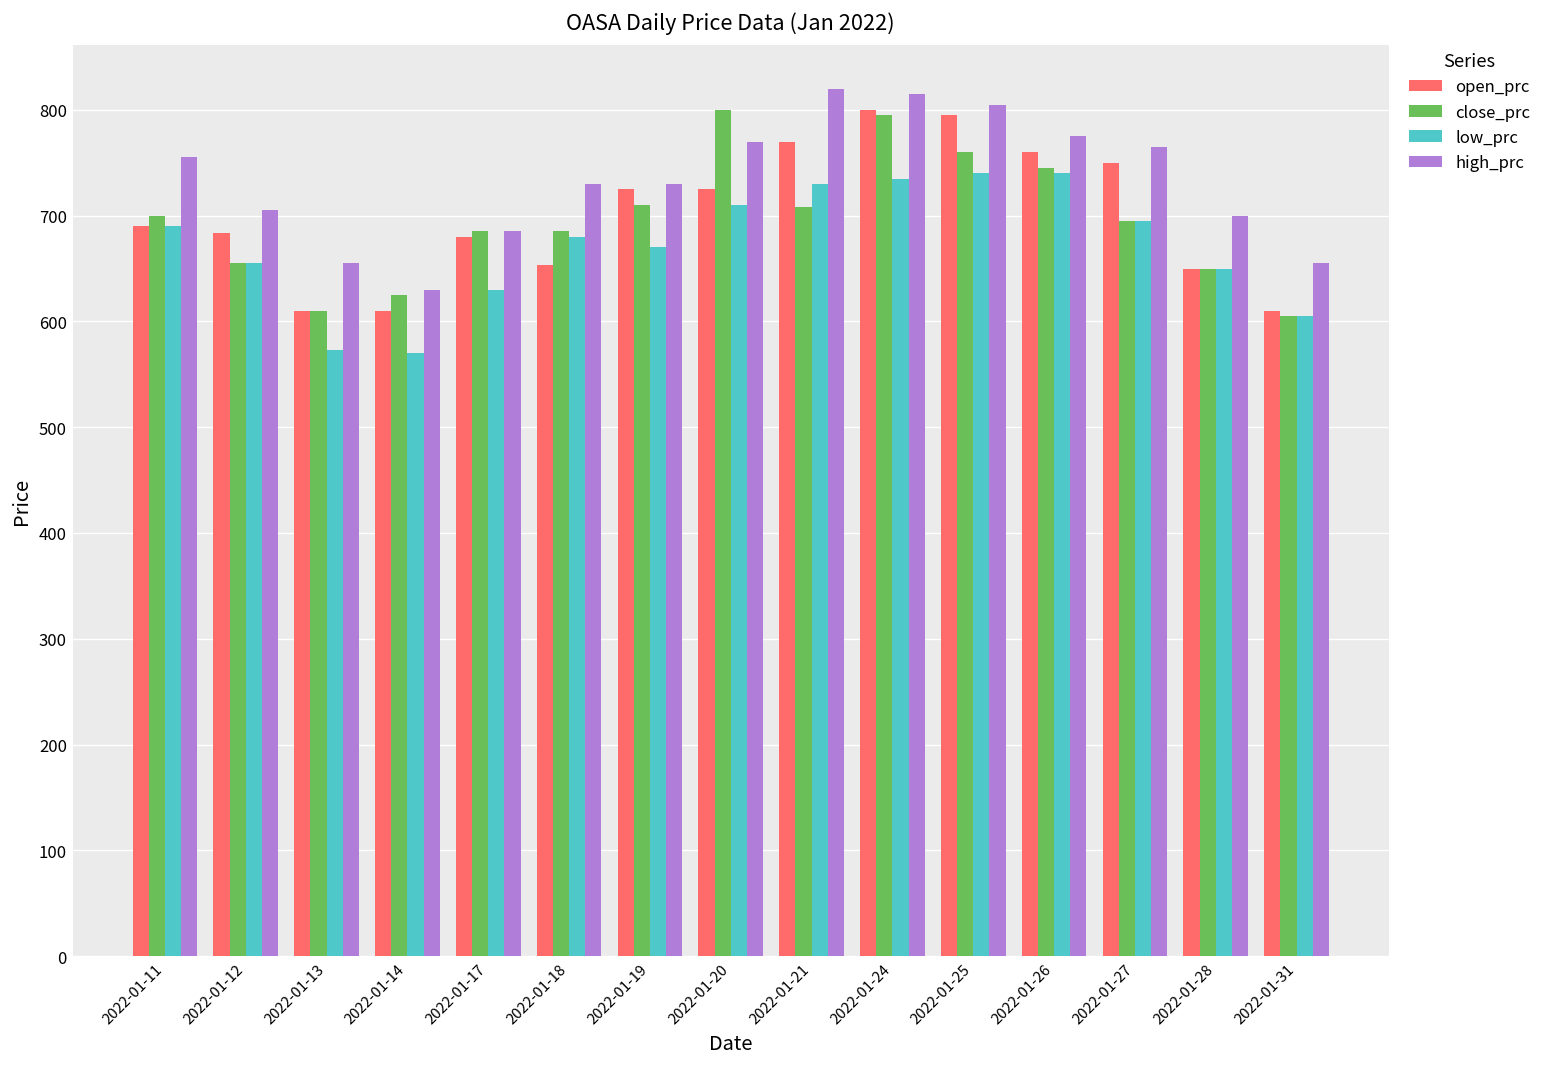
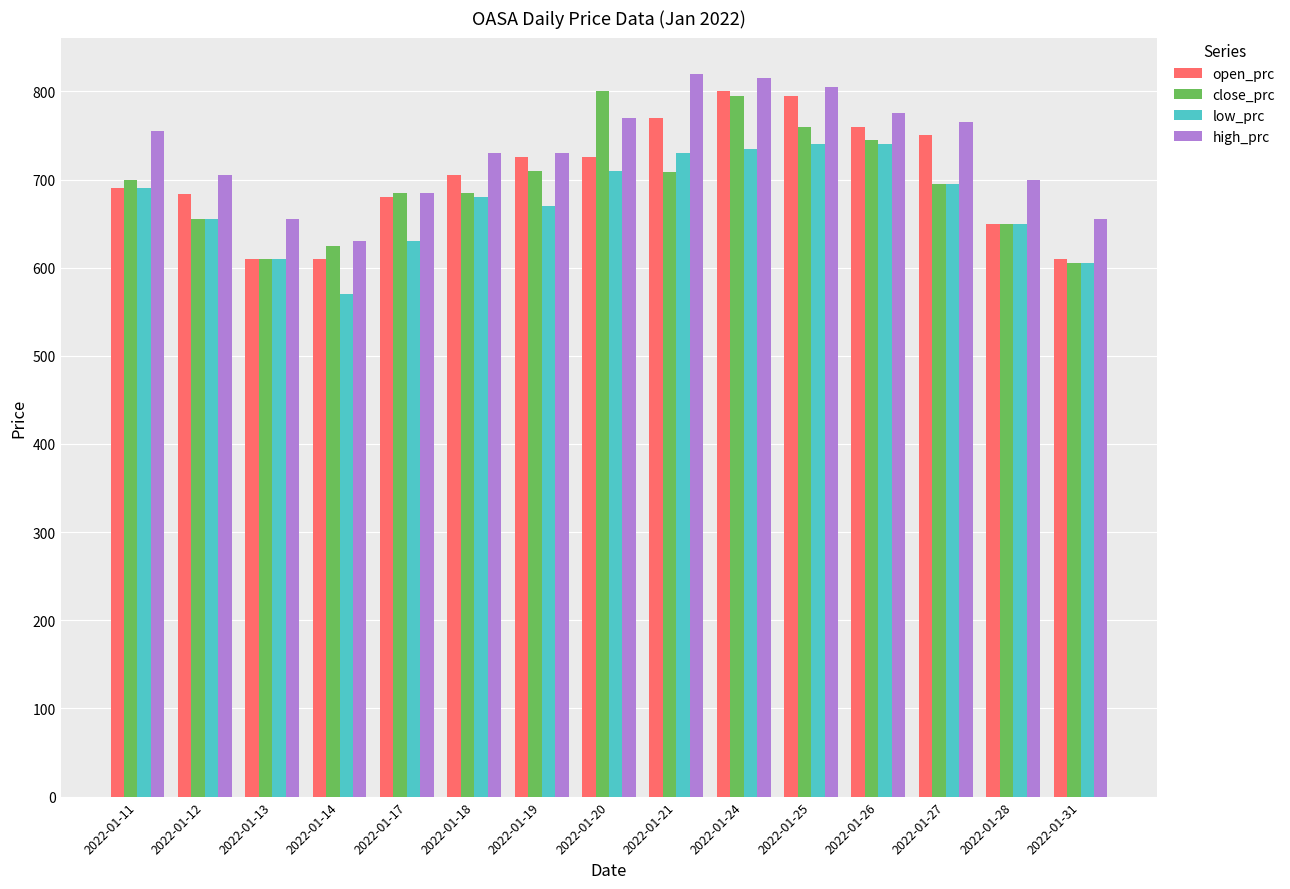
  {
    "open_prc": {
      "2022-01-11": 690,
      "2022-01-12": 680,
      "2022-01-13": 610,
      "2022-01-14": 610,
      "2022-01-17": 680,
-     "2022-01-18": 650,
+     "2022-01-18": 710,
      "2022-01-19": 730,
      "2022-01-20": 730,
      "2022-01-21": 770,
      "2022-01-24": 800,
      "2022-01-25": 800,
      "2022-01-26": 760,
      "2022-01-27": 750,
      "2022-01-28": 650,
      "2022-01-31": 610
    },
    "close_prc": {
      "2022-01-11": 700,
      "2022-01-12": 660,
      "2022-01-13": 610,
      "2022-01-14": 630,
      "2022-01-17": 690,
      "2022-01-18": 690,
      "2022-01-19": 710,
      "2022-01-20": 800,
      "2022-01-21": 710,
      "2022-01-24": 800,
      "2022-01-25": 760,
      "2022-01-26": 750,
      "2022-01-27": 700,
      "2022-01-28": 650,
      "2022-01-31": 610
    },
    "low_prc": {
      "2022-01-11": 690,
      "2022-01-12": 660,
-     "2022-01-13": 570,
+     "2022-01-13": 610,
      "2022-01-14": 570,
      "2022-01-17": 630,
      "2022-01-18": 680,
      "2022-01-19": 670,
      "2022-01-20": 710,
      "2022-01-21": 730,
      "2022-01-24": 740,
      "2022-01-25": 740,
      "2022-01-26": 740,
      "2022-01-27": 700,
      "2022-01-28": 650,
      "2022-01-31": 610
    },
    "high_prc": {
      "2022-01-11": 760,
      "2022-01-12": 710,
      "2022-01-13": 660,
      "2022-01-14": 630,
      "2022-01-17": 690,
      "2022-01-18": 730,
      "2022-01-19": 730,
      "2022-01-20": 770,
      "2022-01-21": 820,
      "2022-01-24": 820,
      "2022-01-25": 810,
      "2022-01-26": 780,
      "2022-01-27": 770,
      "2022-01-28": 700,
      "2022-01-31": 660
    }
  }
